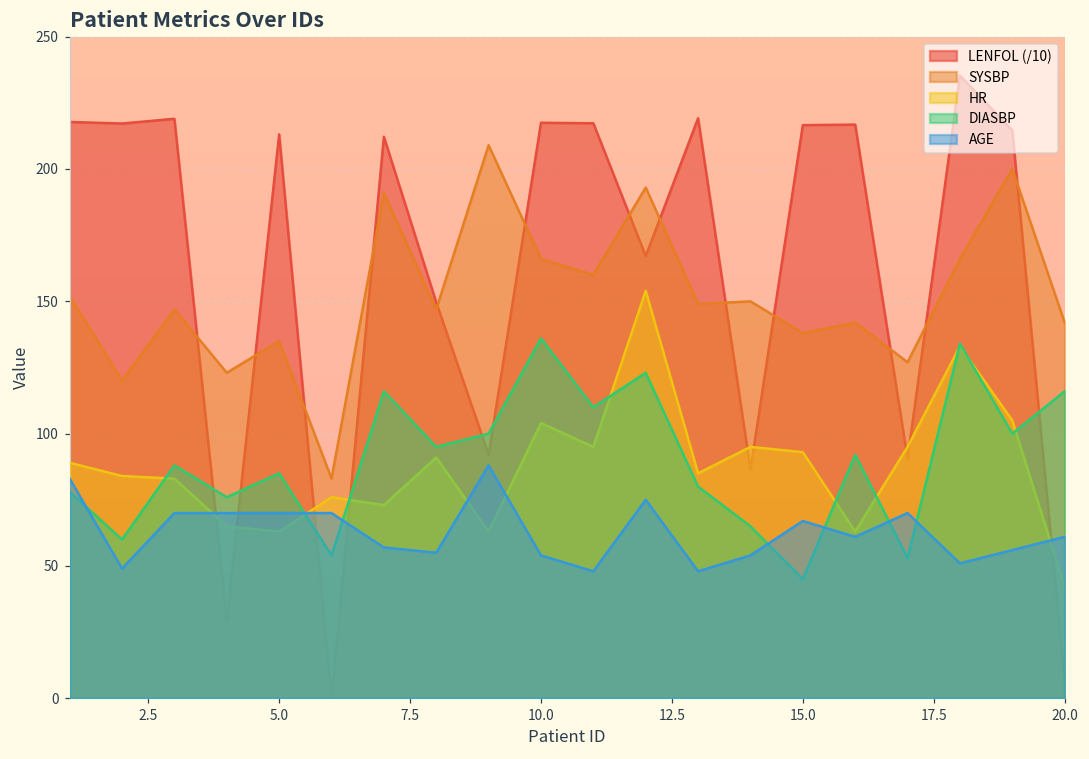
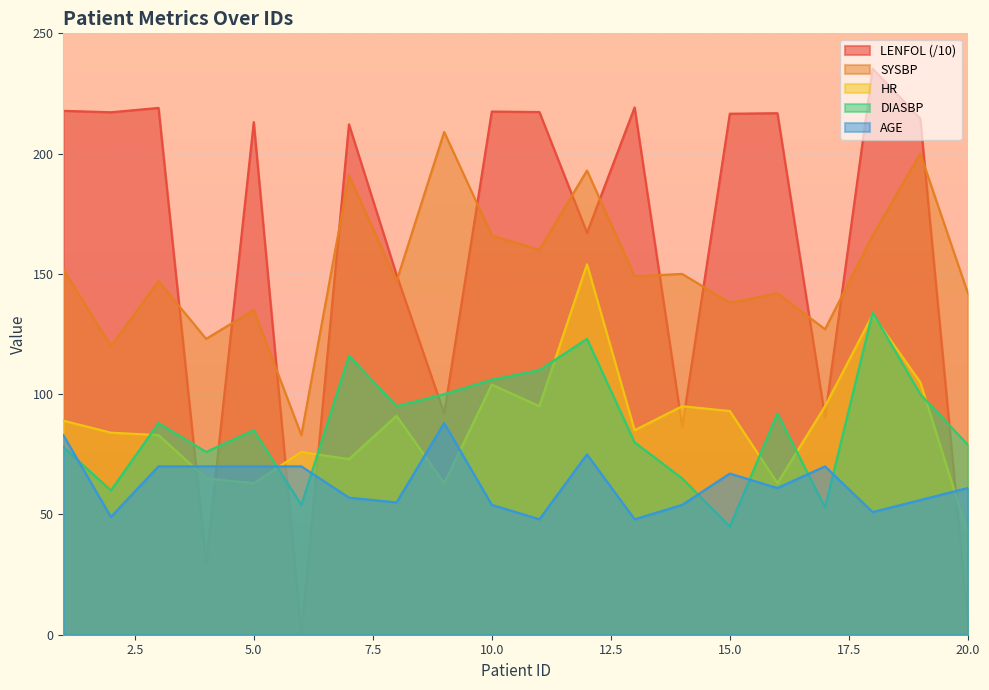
  {
    "DIASBP": {
      "5.0": 85,
-     "10.0": 136,
+     "10.0": 106,
      "15.0": 45,
-     "20.0": 116
+     "20.0": 79
    },
    "AGE": {
      "5.0": 70,
      "10.0": 54,
      "15.0": 67,
      "20.0": 61
    }
  }
